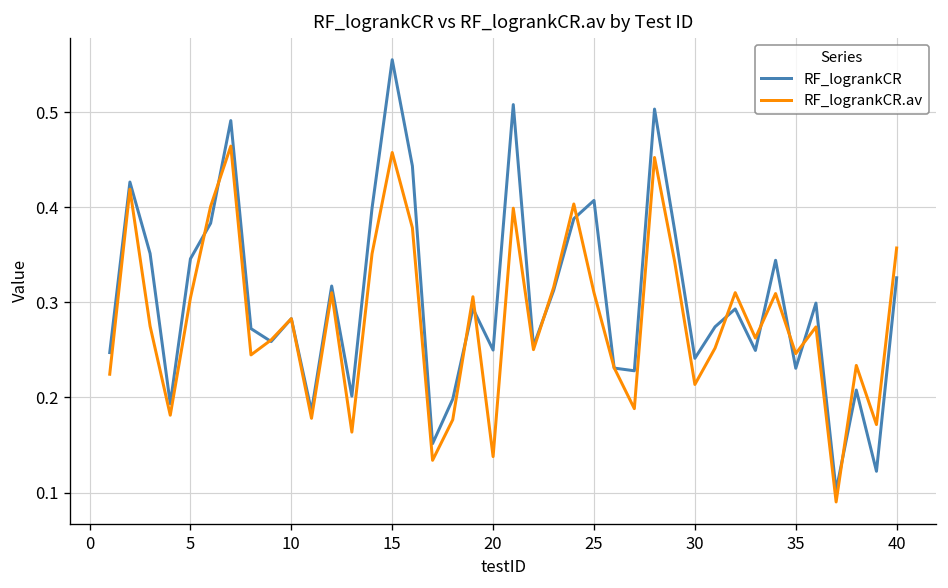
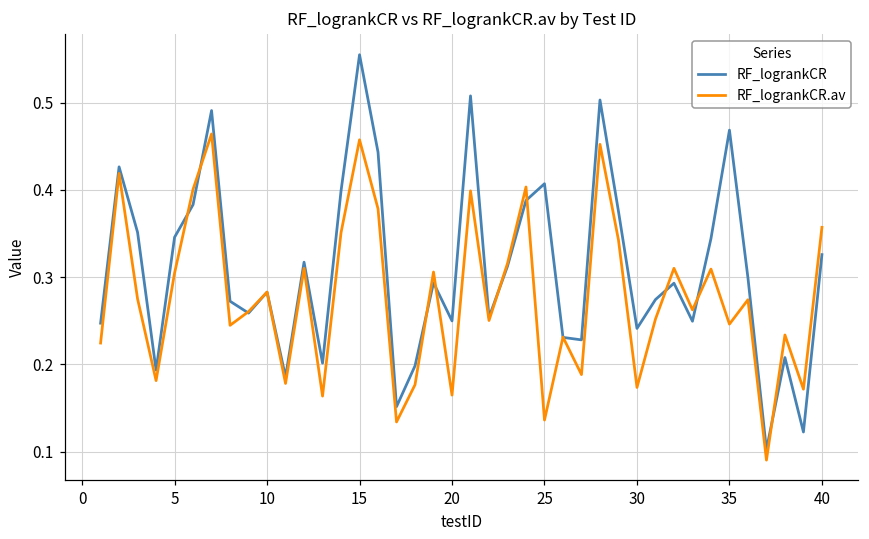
  {
    "RF_logrankCR": {
      "5": 0.35,
      "15": 0.56,
      "20": 0.25,
      "25": 0.41,
      "30": 0.24,
-     "35": 0.23,
+     "35": 0.47,
      "40": 0.33
    },
    "RF_logrankCR.av": {
      "5": 0.30,
      "15": 0.46,
-     "20": 0.14,
-     "25": 0.31,
-     "30": 0.21,
+     "20": 0.16,
+     "25": 0.14,
+     "30": 0.17,
      "35": 0.25,
      "40": 0.36
    }
  }
